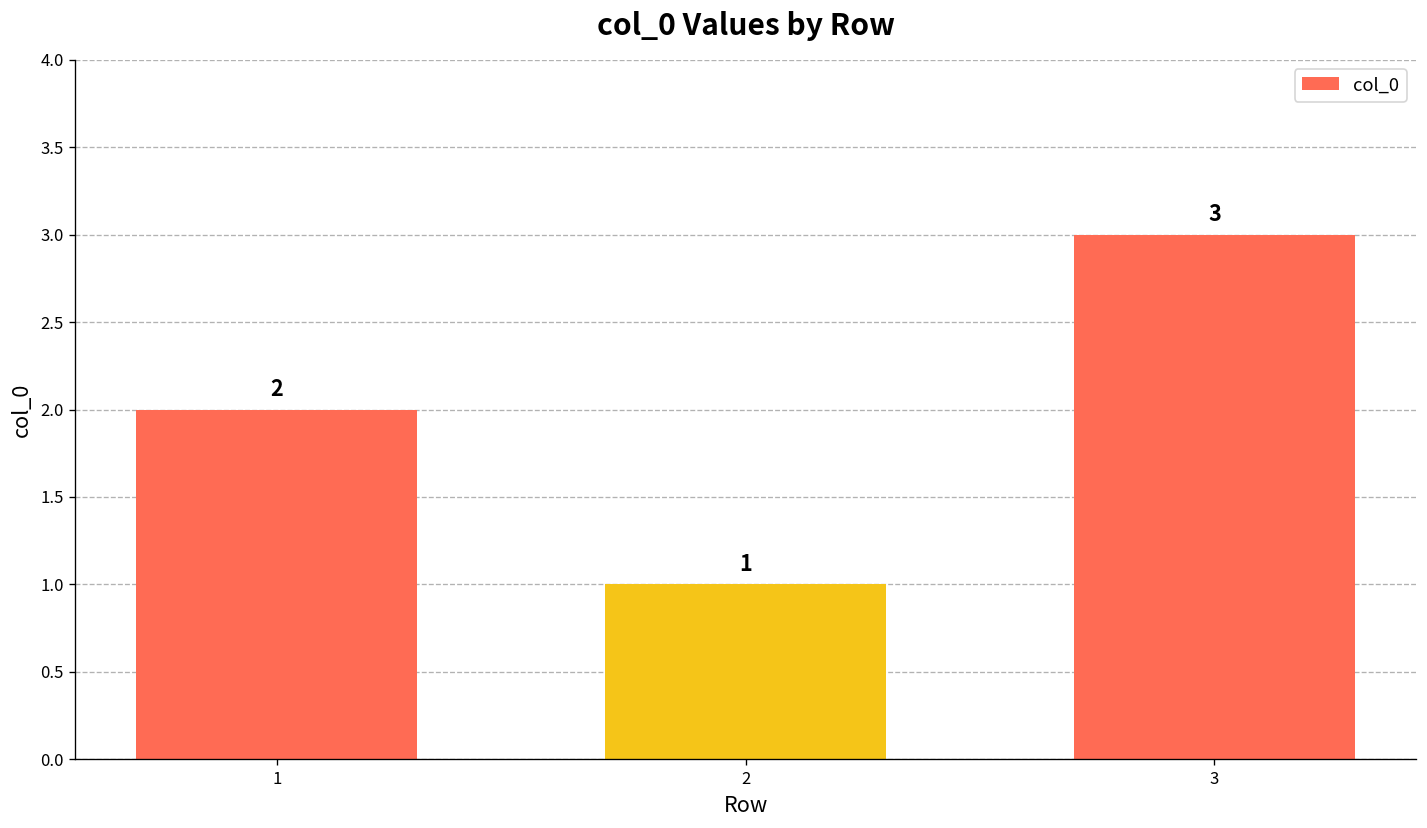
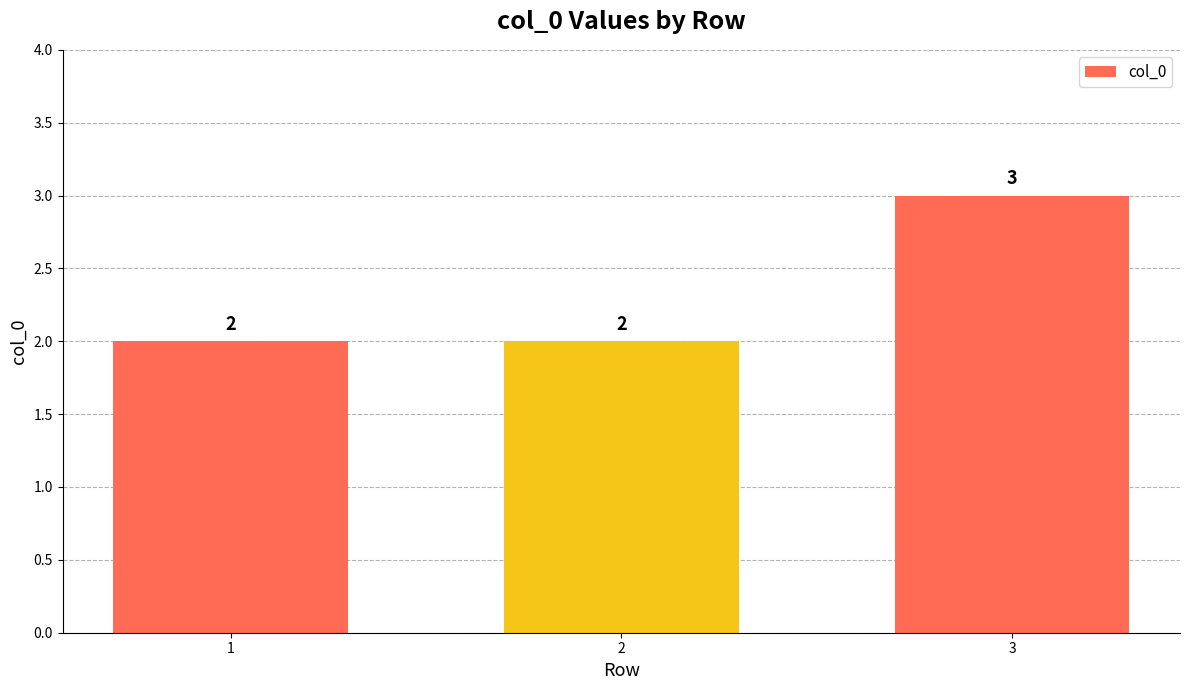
  {
    "1": 2,
-   "2": 1,
+   "2": 2,
    "3": 3
  }
